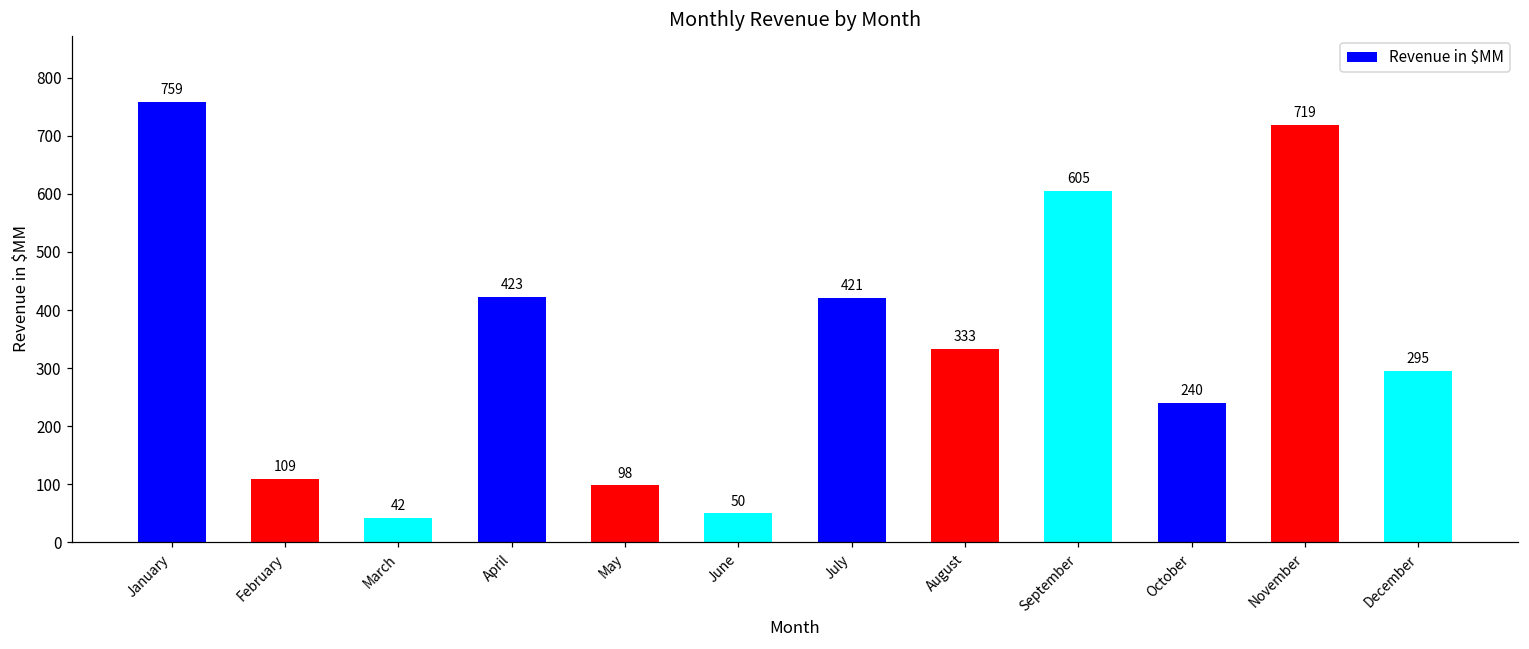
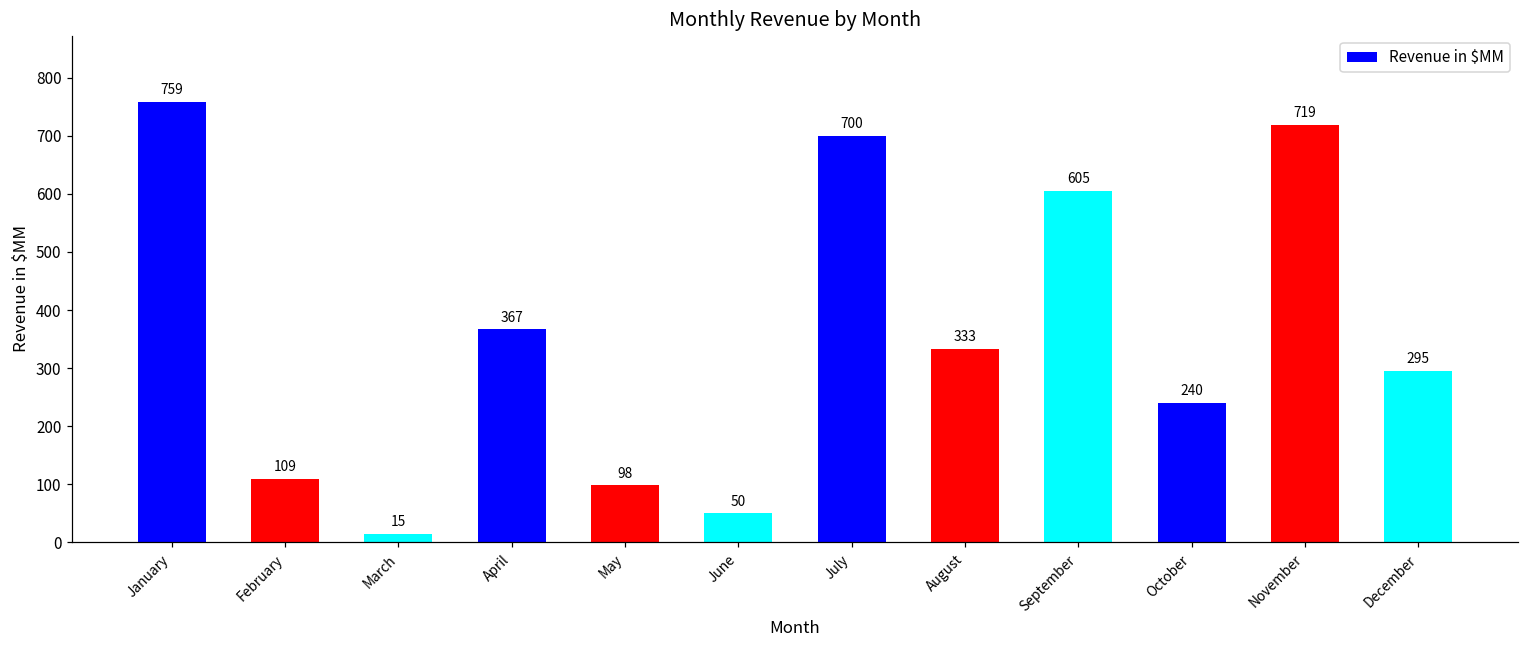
  {
    "January": 759,
    "February": 109,
-   "March": 42,
-   "April": 423,
+   "March": 15,
+   "April": 367,
    "May": 98,
    "June": 50,
-   "July": 421,
+   "July": 700,
    "August": 333,
    "September": 605,
    "October": 240,
    "November": 719,
    "December": 295
  }
